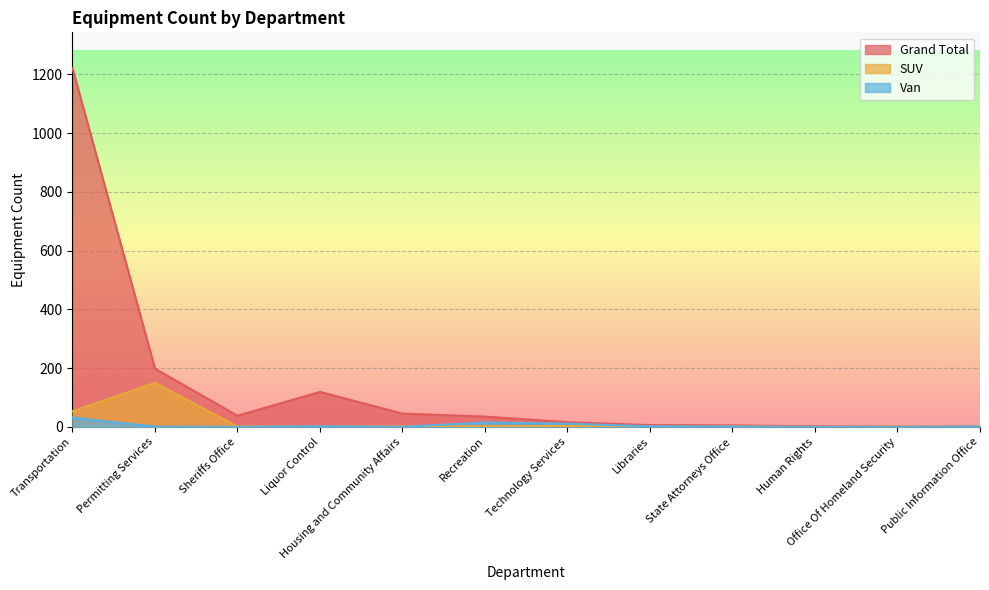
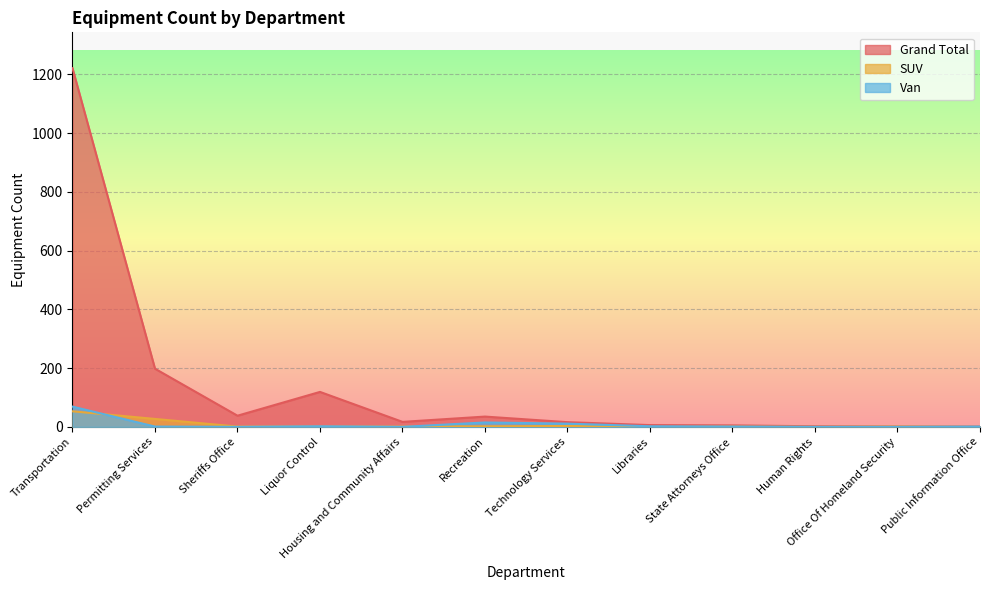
  {
    "Grand Total": {
      "Transportation": 1220,
      "Permitting Services": 200,
      "Sheriffs Office": 40,
      "Liquor Control": 120,
-     "Housing and Community Affairs": 50,
+     "Housing and Community Affairs": 20,
      "Recreation": 40
    },
    "SUV": {
      "Transportation": 50,
-     "Permitting Services": 150,
+     "Permitting Services": 30,
      "Recreation": 0
    },
    "Van": {
-     "Transportation": 30,
+     "Transportation": 70,
      "Permitting Services": 0,
      "Recreation": 20
    }
  }
